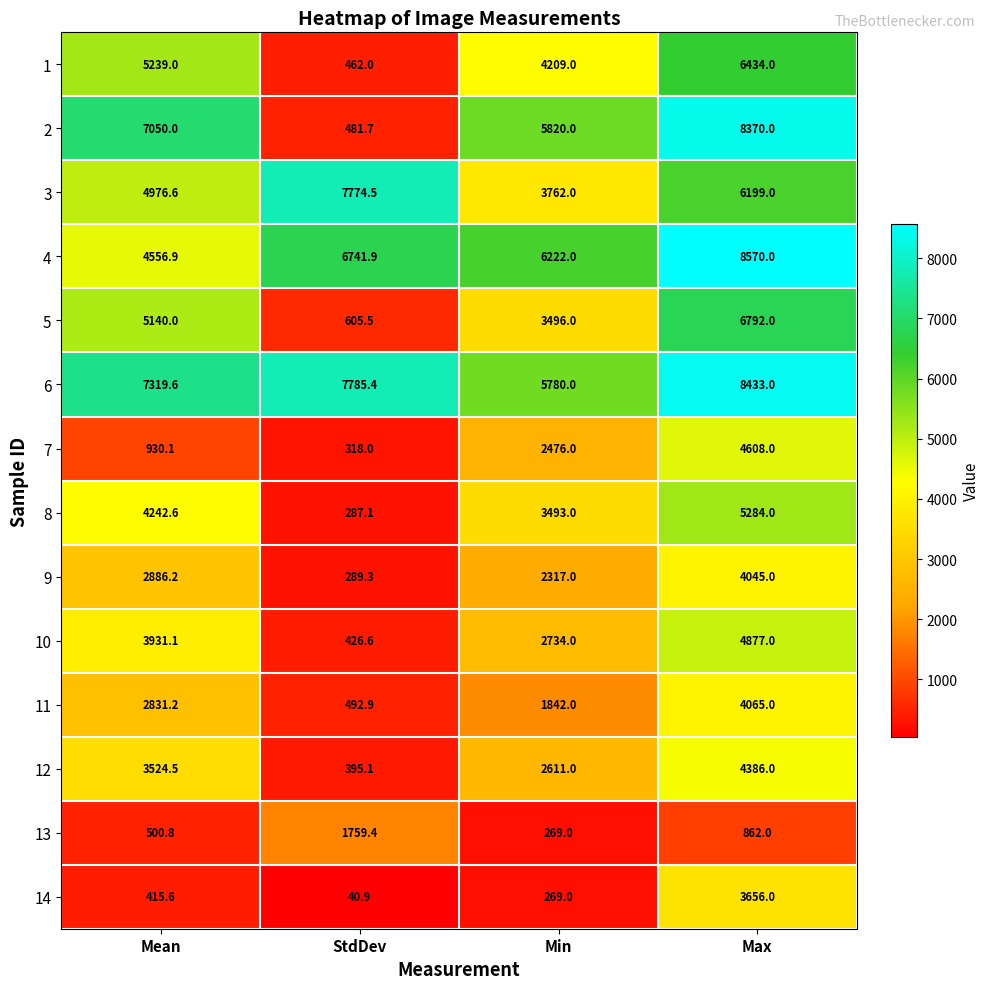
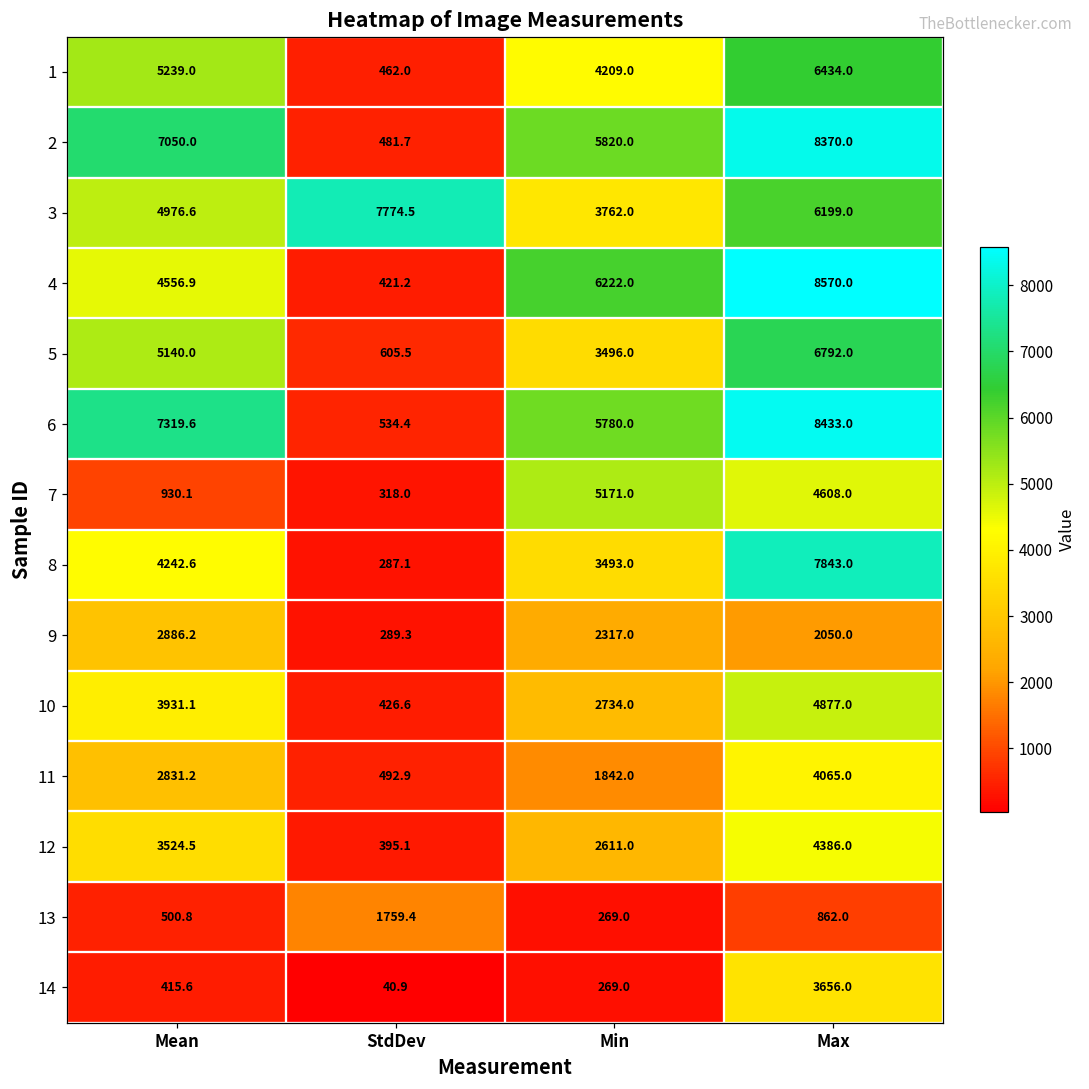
  {
    "1": {
      "Mean": 5239.0,
      "StdDev": 462.0,
      "Min": 4209.0,
      "Max": 6434.0
    },
    "2": {
      "Mean": 7050.0,
      "StdDev": 481.7,
      "Min": 5820.0,
      "Max": 8370.0
    },
    "3": {
      "Mean": 4976.6,
      "StdDev": 7774.5,
      "Min": 3762.0,
      "Max": 6199.0
    },
    "4": {
      "Mean": 4556.9,
-     "StdDev": 6741.9,
+     "StdDev": 421.2,
      "Min": 6222.0,
      "Max": 8570.0
    },
    "5": {
      "Mean": 5140.0,
      "StdDev": 605.5,
      "Min": 3496.0,
      "Max": 6792.0
    },
    "6": {
      "Mean": 7319.6,
-     "StdDev": 7785.4,
+     "StdDev": 534.4,
      "Min": 5780.0,
      "Max": 8433.0
    },
    "7": {
      "Mean": 930.1,
      "StdDev": 318.0,
-     "Min": 2476.0,
+     "Min": 5171.0,
      "Max": 4608.0
    },
    "8": {
      "Mean": 4242.6,
      "StdDev": 287.1,
      "Min": 3493.0,
-     "Max": 5284.0
+     "Max": 7843.0
    },
    "9": {
      "Mean": 2886.2,
      "StdDev": 289.3,
      "Min": 2317.0,
-     "Max": 4045.0
+     "Max": 2050.0
    },
    "10": {
      "Mean": 3931.1,
      "StdDev": 426.6,
      "Min": 2734.0,
      "Max": 4877.0
    },
    "11": {
      "Mean": 2831.2,
      "StdDev": 492.9,
      "Min": 1842.0,
      "Max": 4065.0
    },
    "12": {
      "Mean": 3524.5,
      "StdDev": 395.1,
      "Min": 2611.0,
      "Max": 4386.0
    },
    "13": {
      "Mean": 500.8,
      "StdDev": 1759.4,
      "Min": 269.0,
      "Max": 862.0
    },
    "14": {
      "Mean": 415.6,
      "StdDev": 40.9,
      "Min": 269.0,
      "Max": 3656.0
    }
  }
